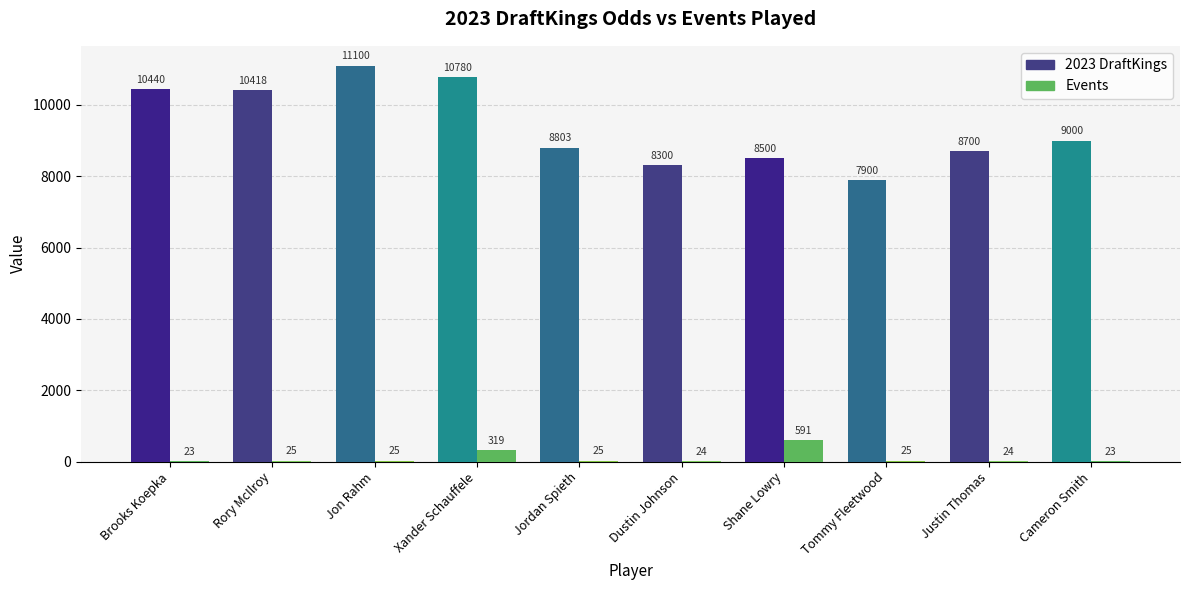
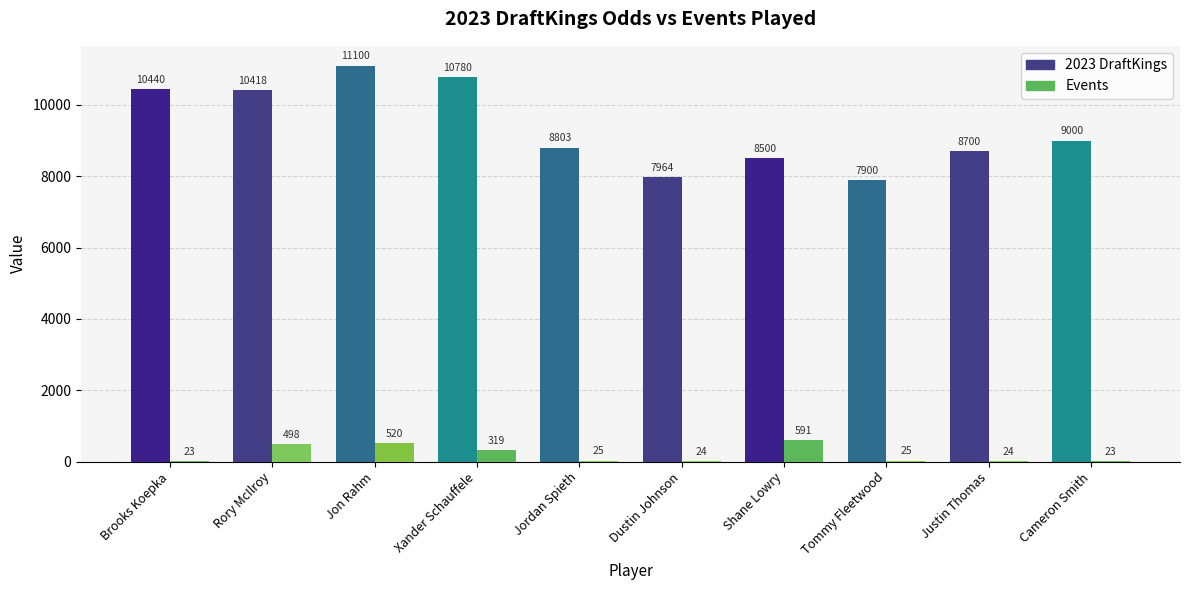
  {
    "2023 DraftKings": {
      "Brooks Koepka": 10440,
      "Rory McIlroy": 10418,
      "Jon Rahm": 11100,
      "Xander Schauffele": 10780,
      "Jordan Spieth": 8803,
-     "Dustin Johnson": 8300,
+     "Dustin Johnson": 7964,
      "Shane Lowry": 8500,
      "Tommy Fleetwood": 7900,
      "Justin Thomas": 8700,
      "Cameron Smith": 9000
    },
    "Events": {
      "Brooks Koepka": 23,
-     "Rory McIlroy": 25,
-     "Jon Rahm": 25,
+     "Rory McIlroy": 498,
+     "Jon Rahm": 520,
      "Xander Schauffele": 319,
      "Jordan Spieth": 25,
      "Dustin Johnson": 24,
      "Shane Lowry": 591,
      "Tommy Fleetwood": 25,
      "Justin Thomas": 24,
      "Cameron Smith": 23
    }
  }
